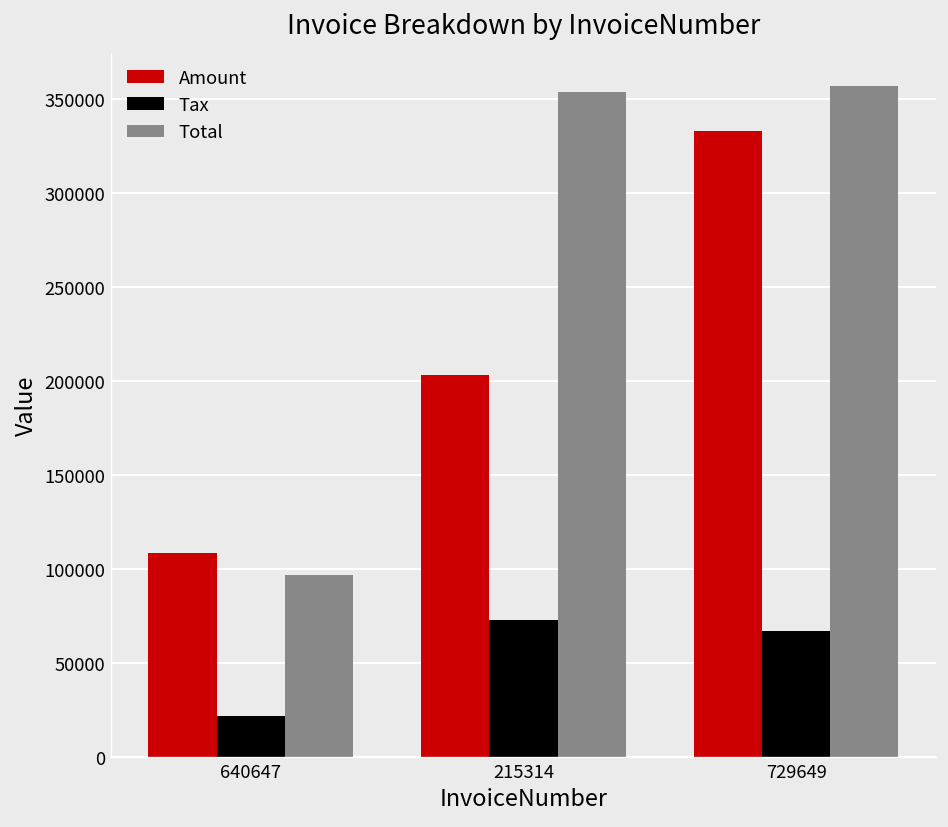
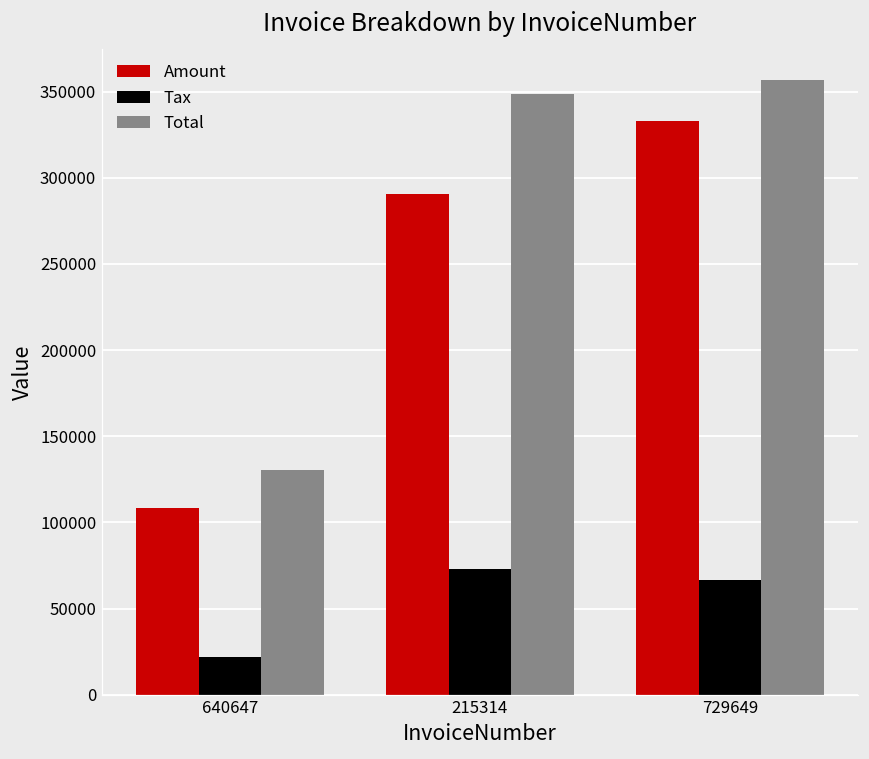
  {
    "Amount": {
      "640647": 108000,
-     "215314": 203000,
+     "215314": 290000,
      "729649": 333000
    },
    "Tax": {
      "640647": 22000,
      "215314": 73000,
      "729649": 67000
    },
    "Total": {
-     "640647": 97000,
-     "215314": 354000,
+     "640647": 130000,
+     "215314": 348000,
      "729649": 357000
    }
  }
